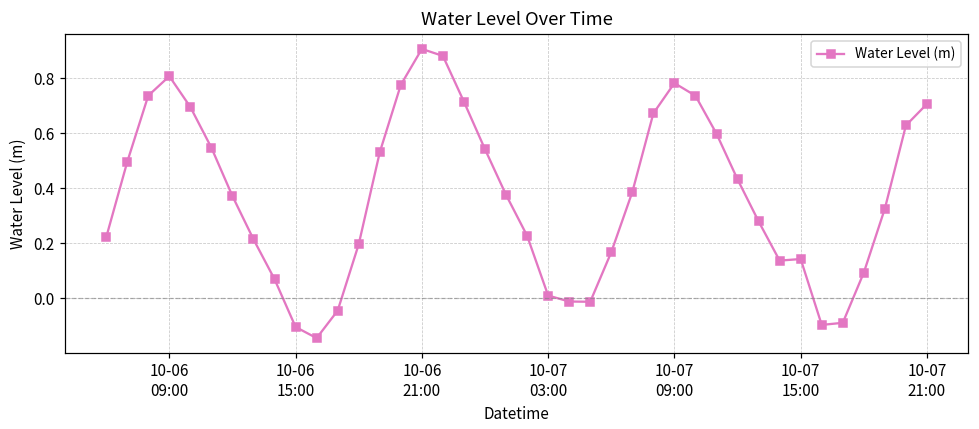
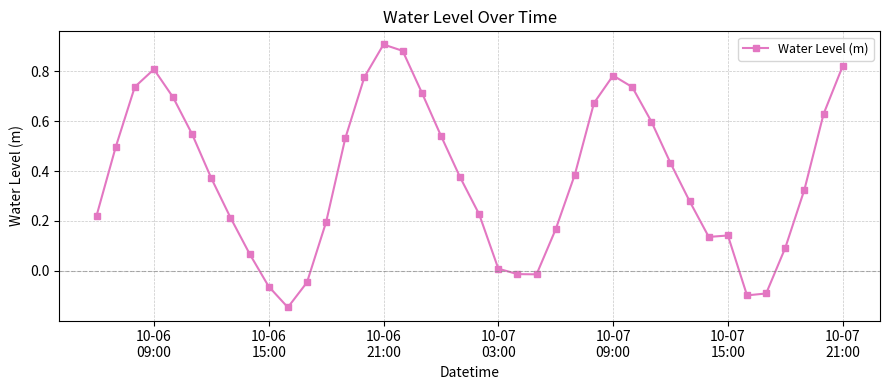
  {
    "10-06 09:00": 0.81,
-   "10-06 15:00": -0.11,
+   "10-06 15:00": -0.06,
    "10-06 21:00": 0.91,
    "10-07 03:00": 0.01,
    "10-07 09:00": 0.78,
    "10-07 15:00": 0.14,
-   "10-07 21:00": 0.71
+   "10-07 21:00": 0.82
  }
